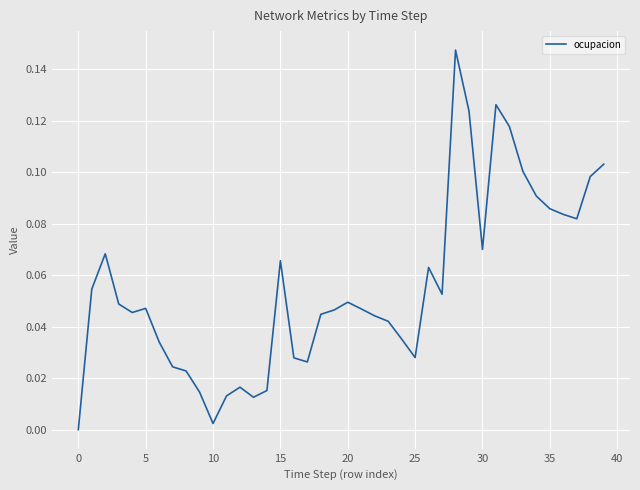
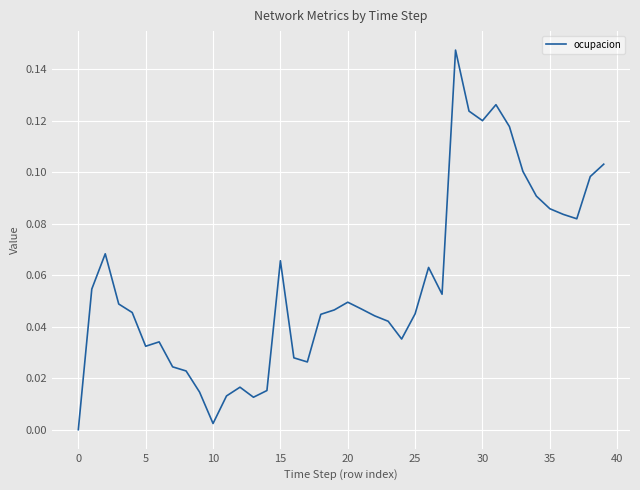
  {
    "0": 0.000,
-   "5": 0.047,
+   "5": 0.032,
    "10": 0.002,
    "15": 0.066,
    "20": 0.050,
-   "25": 0.028,
-   "30": 0.07,
+   "25": 0.045,
+   "30": 0.12,
    "35": 0.086
  }
